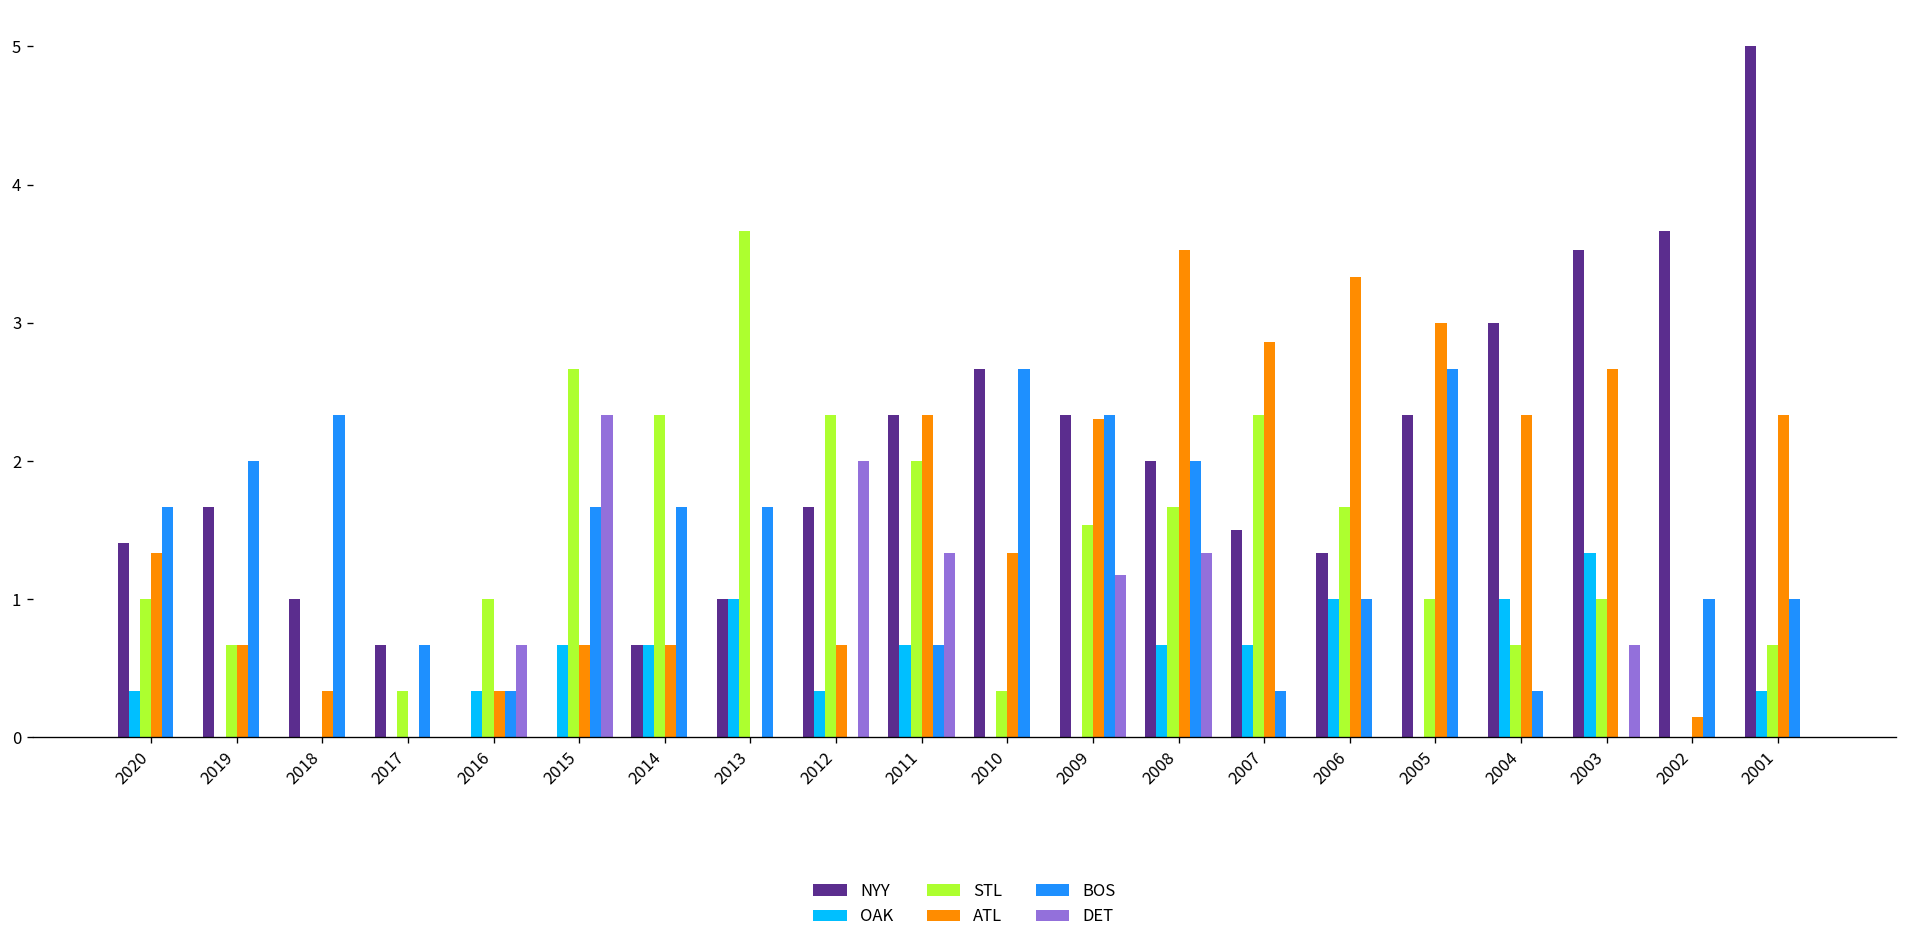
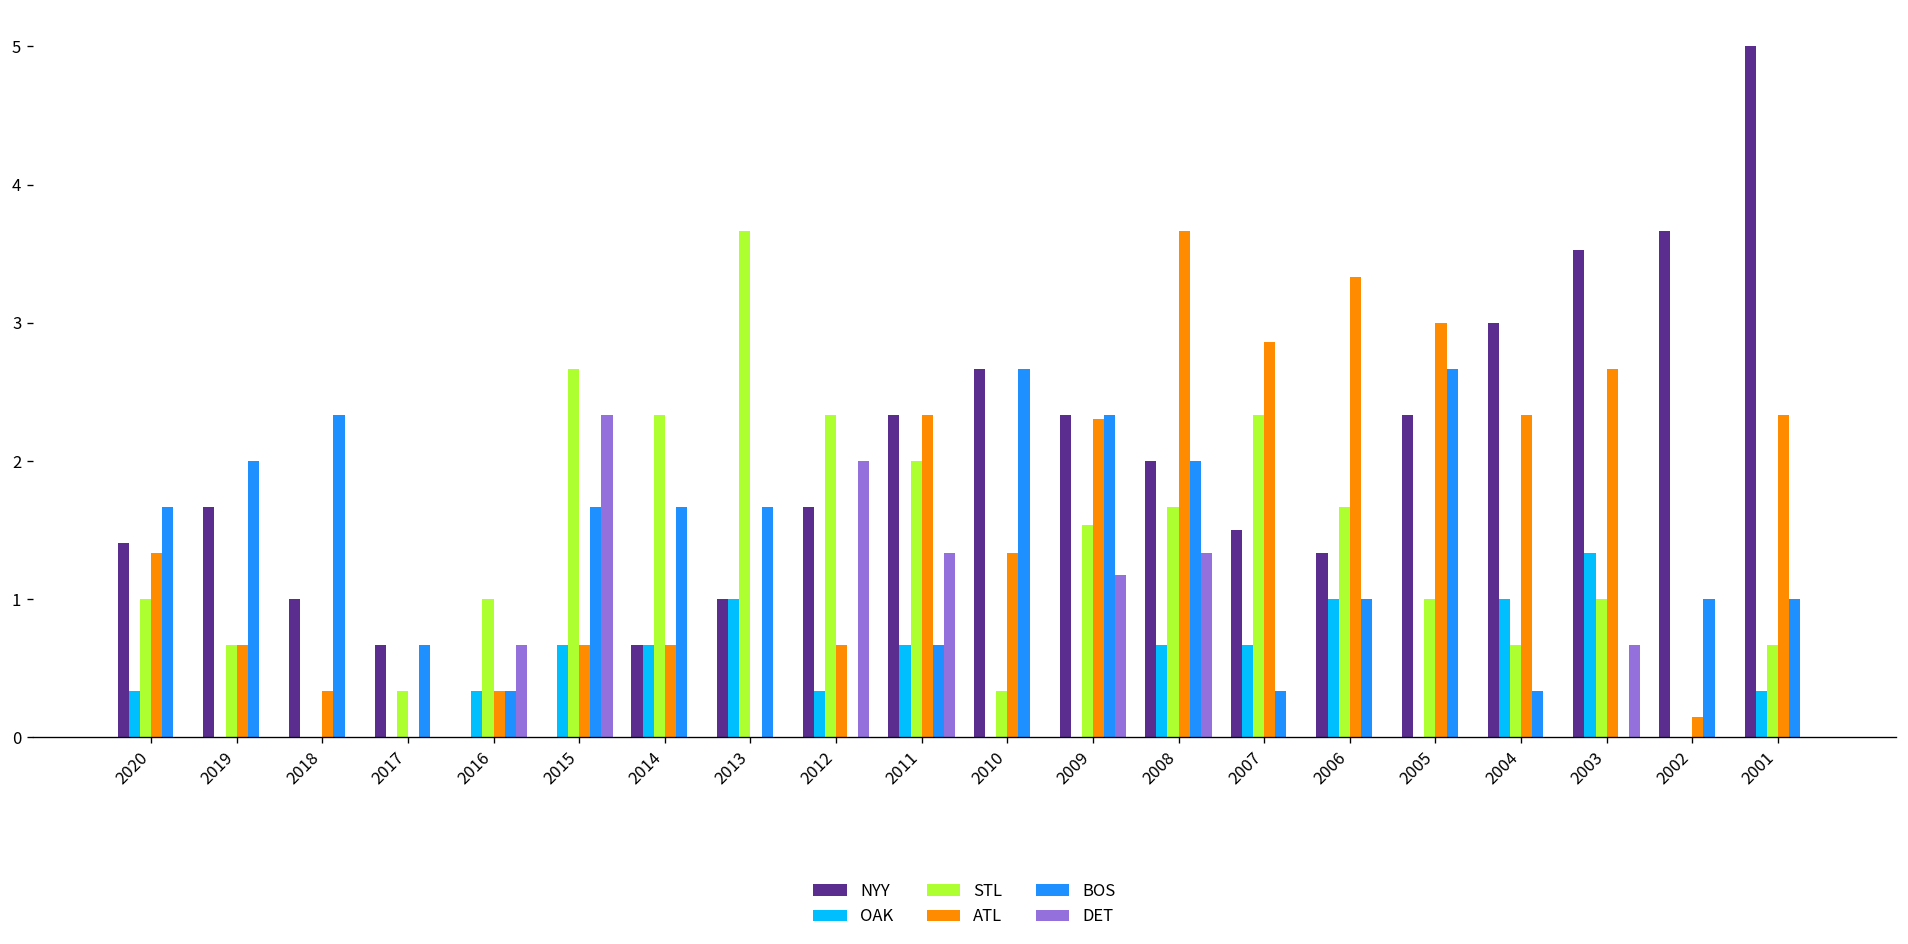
  {
    "NYY": {
      "2020": 1.41,
      "2019": 1.67,
      "2018": 1.00,
      "2017": 0.67,
      "2016": 0.00,
      "2015": 0.00,
      "2014": 0.67,
      "2013": 1.00,
      "2012": 1.67,
      "2011": 2.33,
      "2010": 2.67,
      "2009": 2.33,
      "2008": 2.00,
      "2007": 1.50,
      "2006": 1.33,
      "2005": 2.33,
      "2004": 3.00,
      "2003": 3.53,
      "2002": 3.67,
      "2001": 5.00
    },
    "STL": {
      "2020": 1.00,
      "2019": 0.67,
      "2018": 0.00,
      "2017": 0.33,
      "2016": 1.00,
      "2015": 2.67,
      "2014": 2.33,
      "2013": 3.67,
      "2012": 2.33,
      "2011": 2.00,
      "2010": 0.33,
      "2009": 1.54,
      "2008": 1.67,
      "2007": 2.33,
      "2006": 1.67,
      "2005": 1.00,
      "2004": 0.67,
      "2003": 1.00,
      "2002": 0.00,
      "2001": 0.67
    },
    "ATL": {
      "2020": 1.33,
      "2019": 0.67,
      "2018": 0.33,
      "2017": 0.00,
      "2016": 0.33,
      "2015": 0.67,
      "2014": 0.67,
      "2013": 0.00,
      "2012": 0.67,
      "2011": 2.33,
      "2010": 1.33,
      "2009": 2.31,
-     "2008": 3.53,
+     "2008": 3.67,
      "2007": 2.86,
      "2006": 3.33,
      "2005": 3.00,
      "2004": 2.33,
      "2003": 2.67,
      "2002": 0.15,
      "2001": 2.33
    },
    "DET": {
      "2020": 0.00,
      "2019": 0.00,
      "2018": 0.00,
      "2017": 0.00,
      "2016": 0.67,
      "2015": 2.33,
      "2014": 0.00,
      "2013": 0.00,
      "2012": 2.00,
      "2011": 1.33,
      "2010": 0.00,
      "2009": 1.18,
      "2008": 1.33,
      "2007": 0.00,
      "2006": 0.00,
      "2005": 0.00,
      "2004": 0.00,
      "2003": 0.67,
      "2002": 0.00,
      "2001": 0.00
    }
  }
